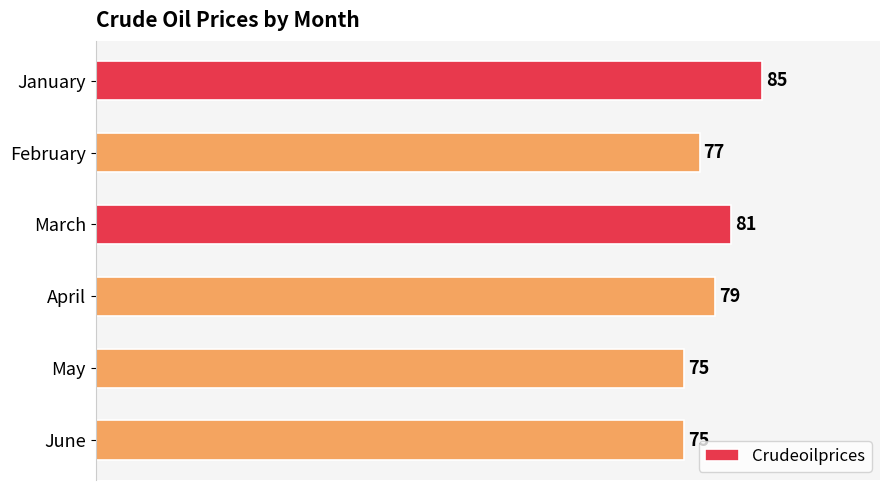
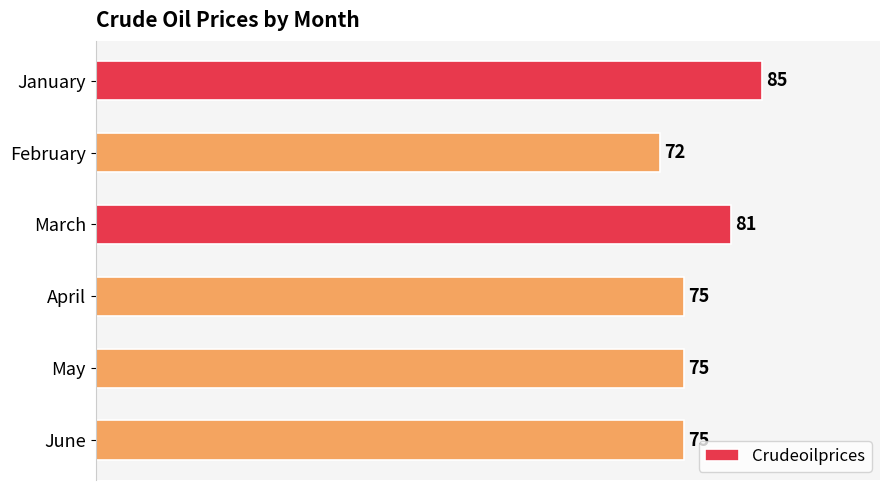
  {
    "January": 85,
-   "February": 77,
+   "February": 72,
    "March": 81,
-   "April": 79,
+   "April": 75,
    "May": 75
  }
